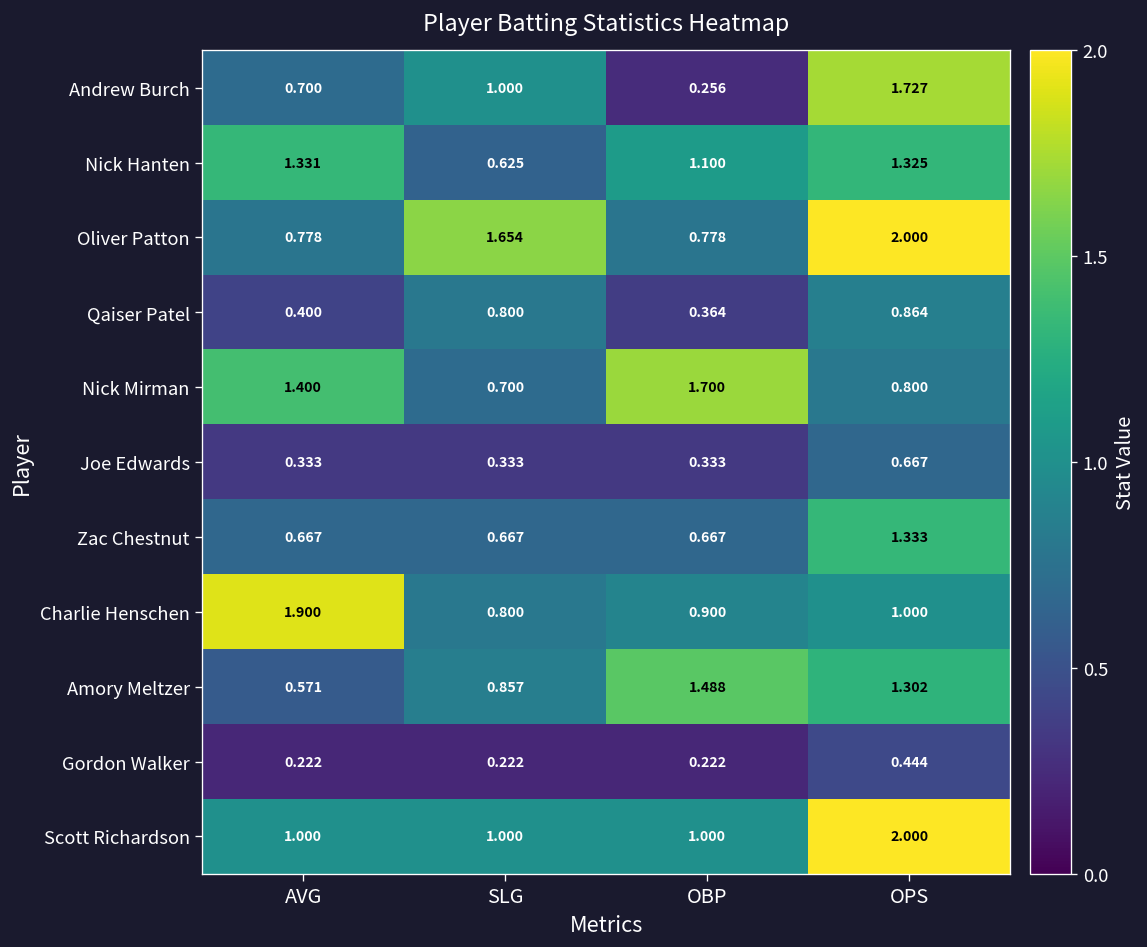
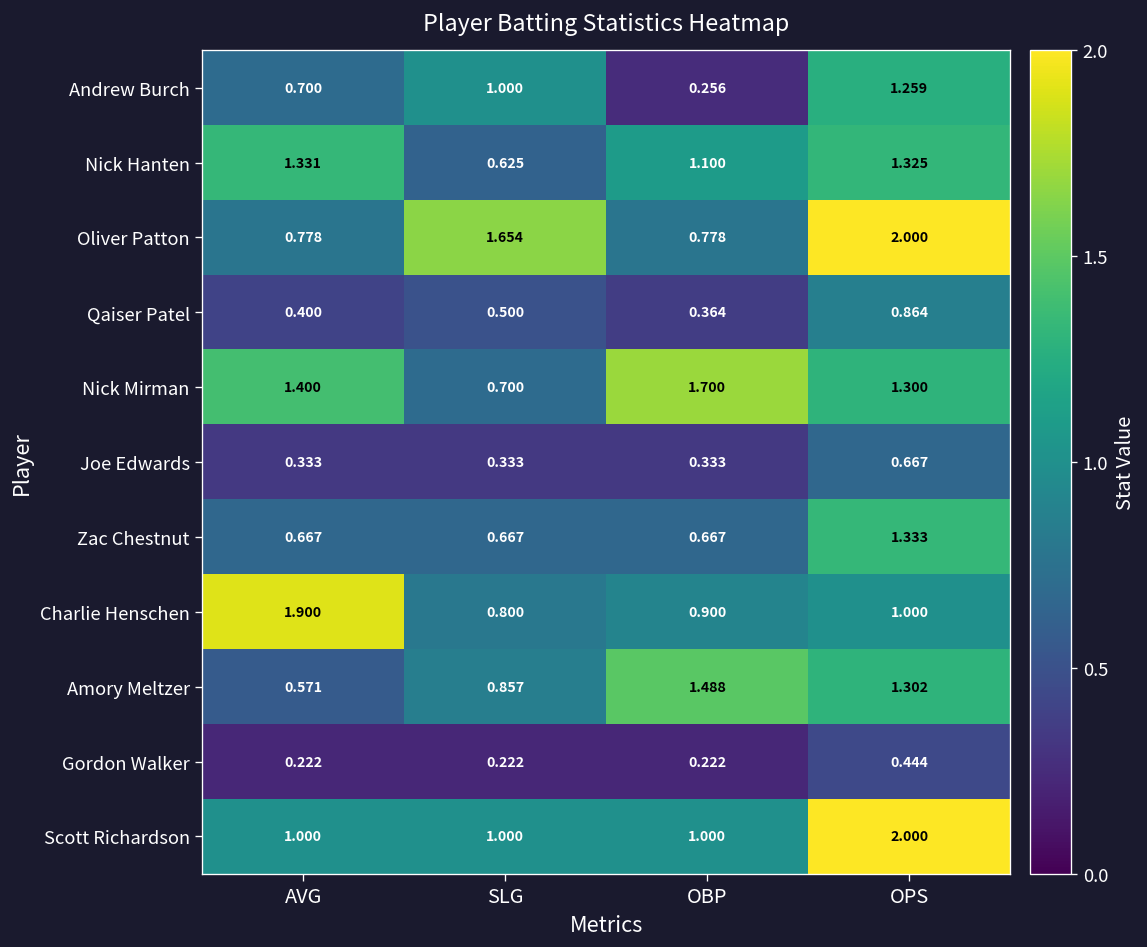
  {
    "Andrew Burch": {
      "AVG": 0.700,
      "SLG": 1.000,
      "OBP": 0.256,
-     "OPS": 1.727
+     "OPS": 1.259
    },
    "Nick Hanten": {
      "AVG": 1.331,
      "SLG": 0.625,
      "OBP": 1.100,
      "OPS": 1.325
    },
    "Oliver Patton": {
      "AVG": 0.778,
      "SLG": 1.654,
      "OBP": 0.778,
      "OPS": 2.000
    },
    "Qaiser Patel": {
      "AVG": 0.400,
-     "SLG": 0.800,
+     "SLG": 0.500,
      "OBP": 0.364,
      "OPS": 0.864
    },
    "Nick Mirman": {
      "AVG": 1.400,
      "SLG": 0.700,
      "OBP": 1.700,
-     "OPS": 0.800
+     "OPS": 1.300
    },
    "Joe Edwards": {
      "AVG": 0.333,
      "SLG": 0.333,
      "OBP": 0.333,
      "OPS": 0.667
    },
    "Zac Chestnut": {
      "AVG": 0.667,
      "SLG": 0.667,
      "OBP": 0.667,
      "OPS": 1.333
    },
    "Charlie Henschen": {
      "AVG": 1.900,
      "SLG": 0.800,
      "OBP": 0.900,
      "OPS": 1.000
    },
    "Amory Meltzer": {
      "AVG": 0.571,
      "SLG": 0.857,
      "OBP": 1.488,
      "OPS": 1.302
    },
    "Gordon Walker": {
      "AVG": 0.222,
      "SLG": 0.222,
      "OBP": 0.222,
      "OPS": 0.444
    },
    "Scott Richardson": {
      "AVG": 1.000,
      "SLG": 1.000,
      "OBP": 1.000,
      "OPS": 2.000
    }
  }
